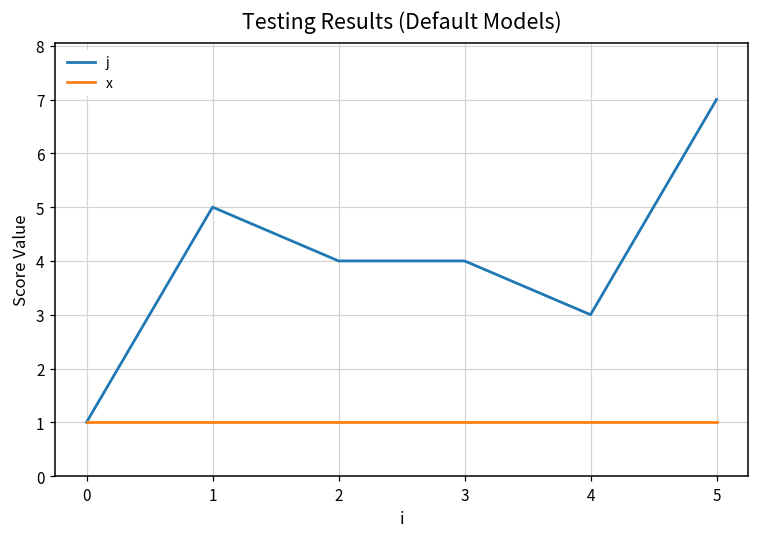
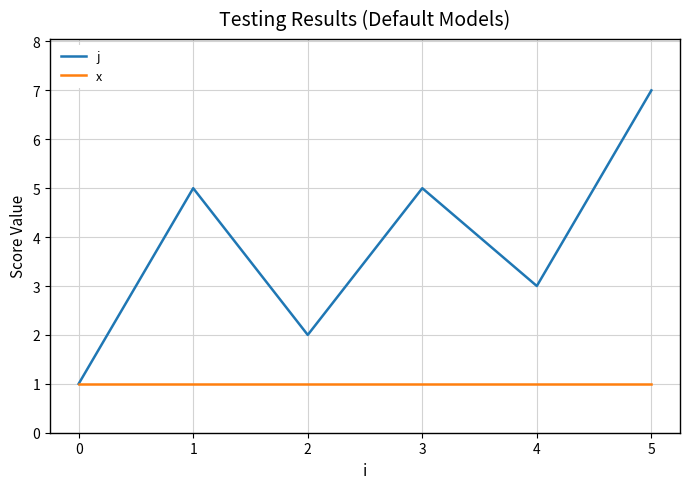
  {
    "j": {
      "1": 5,
-     "2": 4,
-     "3": 4,
+     "2": 2,
+     "3": 5,
      "4": 3,
      "5": 7
    },
    "x": {
      "1": 1,
      "2": 1,
      "3": 1,
      "4": 1,
      "5": 1
    }
  }
